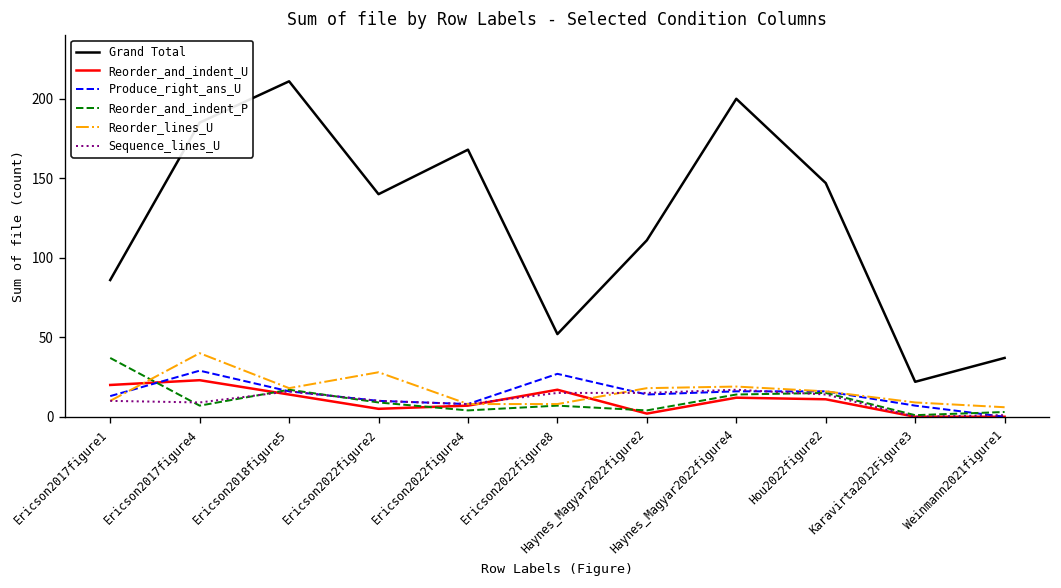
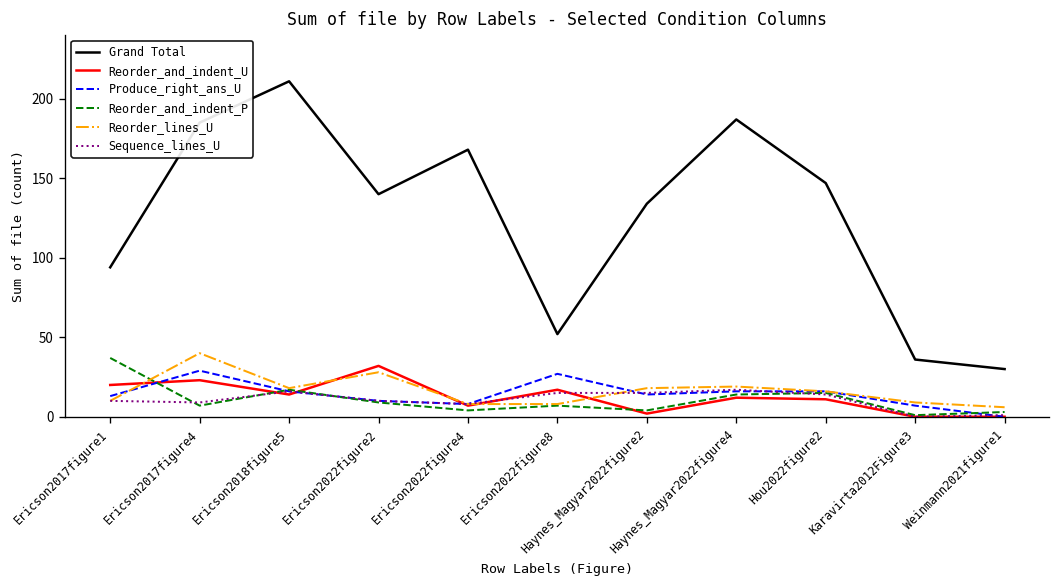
  {
    "Grand Total": {
-     "Ericson2017figure1": 86,
+     "Ericson2017figure1": 94,
      "Ericson2018figure5": 211,
      "Ericson2022figure2": 140,
      "Ericson2022figure4": 168,
      "Ericson2022figure8": 52,
-     "Haynes_Magyar2022figure2": 111,
-     "Haynes_Magyar2022figure4": 200,
+     "Haynes_Magyar2022figure2": 134,
+     "Haynes_Magyar2022figure4": 187,
      "Hou2022figure2": 147,
-     "Karavirta2012Figure3": 22,
-     "Weinmann2021figure1": 37
+     "Karavirta2012Figure3": 36,
+     "Weinmann2021figure1": 30
    },
    "Reorder_and_indent_U": {
      "Ericson2017figure1": 20,
      "Ericson2017figure4": 23,
      "Ericson2018figure5": 14,
-     "Ericson2022figure2": 5,
+     "Ericson2022figure2": 32,
      "Ericson2022figure8": 17,
      "Haynes_Magyar2022figure2": 2,
      "Haynes_Magyar2022figure4": 12,
      "Hou2022figure2": 11
    },
    "Produce_right_ans_U": {
      "Ericson2017figure1": 13,
      "Ericson2017figure4": 29,
      "Ericson2022figure8": 27,
      "Karavirta2012Figure3": 7
    },
    "Reorder_and_indent_P": {
      "Ericson2017figure1": 37,
      "Ericson2017figure4": 7,
      "Ericson2022figure4": 4,
      "Haynes_Magyar2022figure2": 4,
      "Haynes_Magyar2022figure4": 14,
      "Weinmann2021figure1": 3
    },
    "Reorder_lines_U": {
      "Ericson2017figure4": 40,
      "Ericson2022figure2": 28,
      "Haynes_Magyar2022figure2": 18,
      "Haynes_Magyar2022figure4": 19,
      "Karavirta2012Figure3": 9,
      "Weinmann2021figure1": 6
    },
    "Sequence_lines_U": {
      "Ericson2017figure4": 9,
      "Ericson2022figure8": 15
    }
  }
